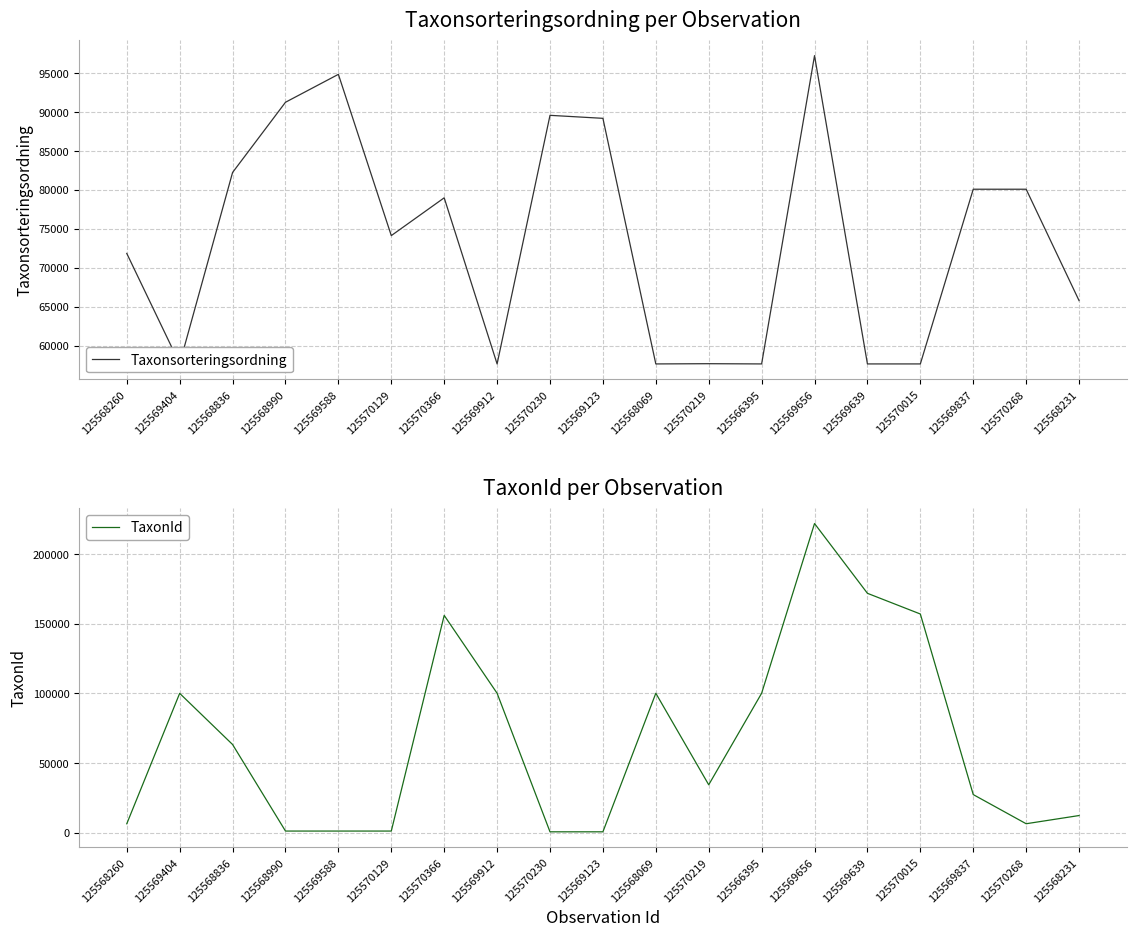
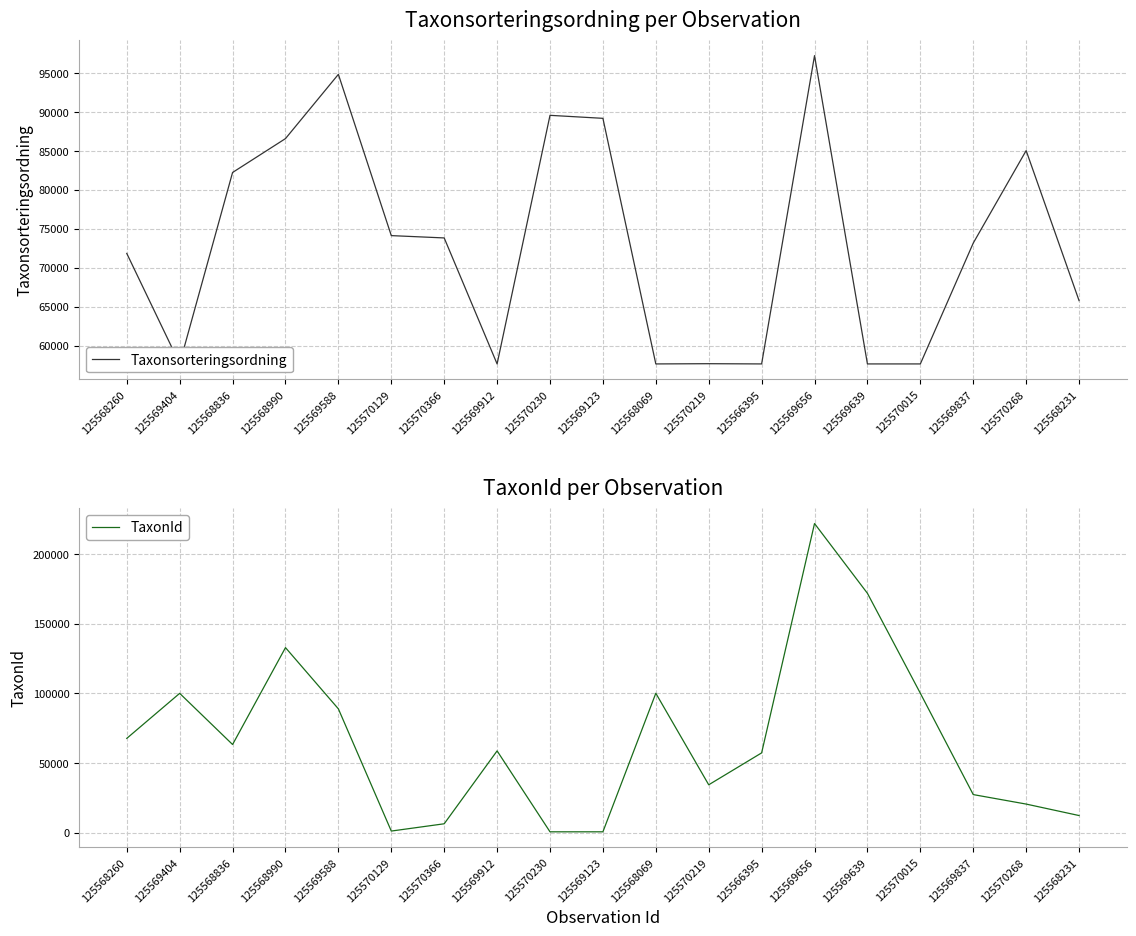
  {
    "Taxonsorteringsordning per Observation": {
      "125568260": 72000,
      "125568836": 82000,
-     "125568990": 91000,
+     "125568990": 87000,
      "125569588": 95000,
      "125570129": 74000,
-     "125570366": 79000,
+     "125570366": 74000,
      "125569912": 58000,
      "125570230": 90000,
      "125569123": 89000,
      "125568069": 58000,
      "125570219": 58000,
      "125566395": 58000,
      "125569656": 97000,
      "125569639": 58000,
      "125570015": 58000,
-     "125569837": 80000,
-     "125570268": 80000,
+     "125569837": 73000,
+     "125570268": 85000,
      "125568231": 66000
    },
    "TaxonId per Observation": {
-     "125568260": 6000,
+     "125568260": 68000,
      "125569404": 100000,
      "125568836": 63000,
-     "125568990": 1000,
-     "125569588": 1000,
+     "125568990": 133000,
+     "125569588": 89000,
      "125570129": 1000,
-     "125570366": 156000,
-     "125569912": 100000,
+     "125570366": 6000,
+     "125569912": 59000,
      "125570230": 1000,
      "125569123": 1000,
      "125568069": 100000,
      "125570219": 34000,
-     "125566395": 100000,
+     "125566395": 57000,
      "125569656": 222000,
      "125569639": 172000,
-     "125570015": 157000,
+     "125570015": 100000,
      "125569837": 27000,
-     "125570268": 6000,
+     "125570268": 21000,
      "125568231": 12000
    }
  }
